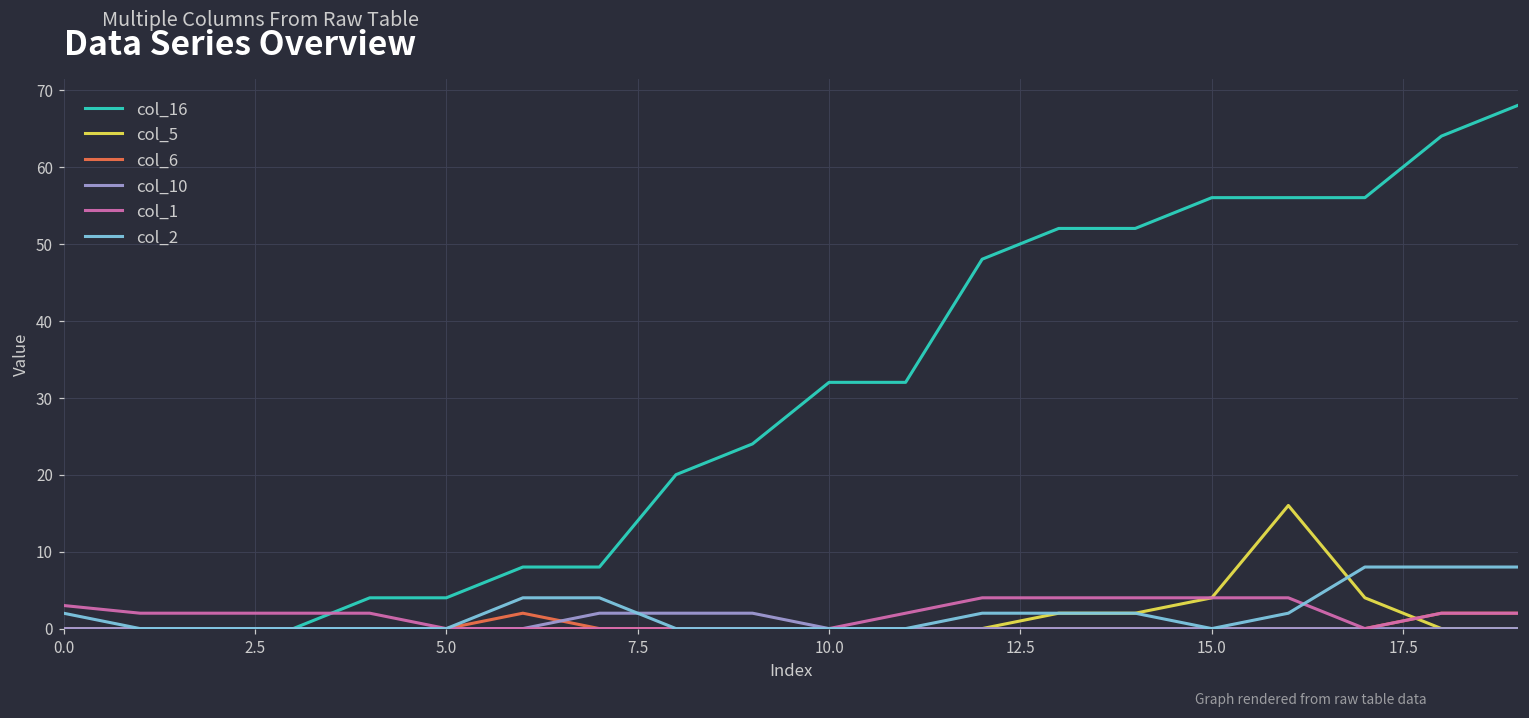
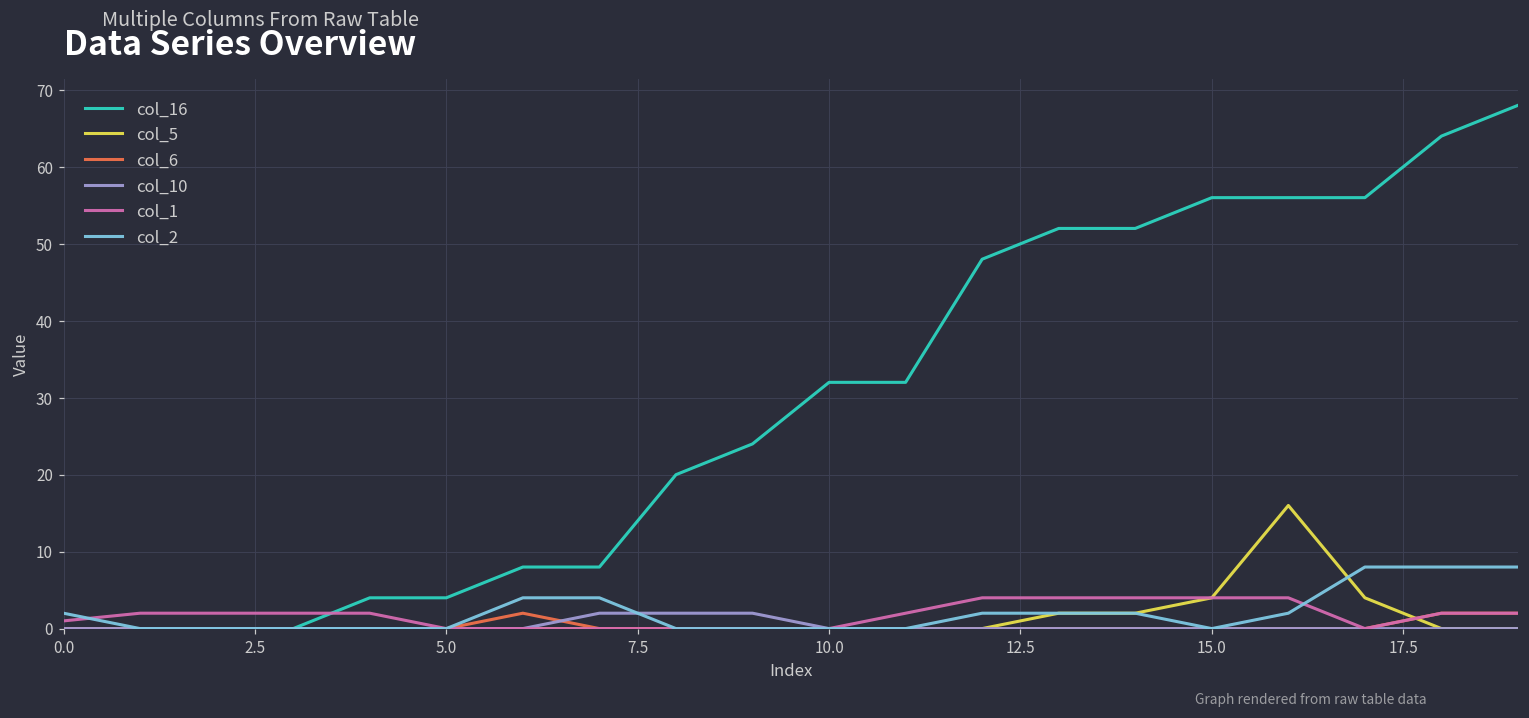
  {
    "col_16": {
      "5.0": 4,
      "10.0": 32,
      "15.0": 56
    },
    "col_1": {
-     "0.0": 3
+     "0.0": 1
    }
  }
